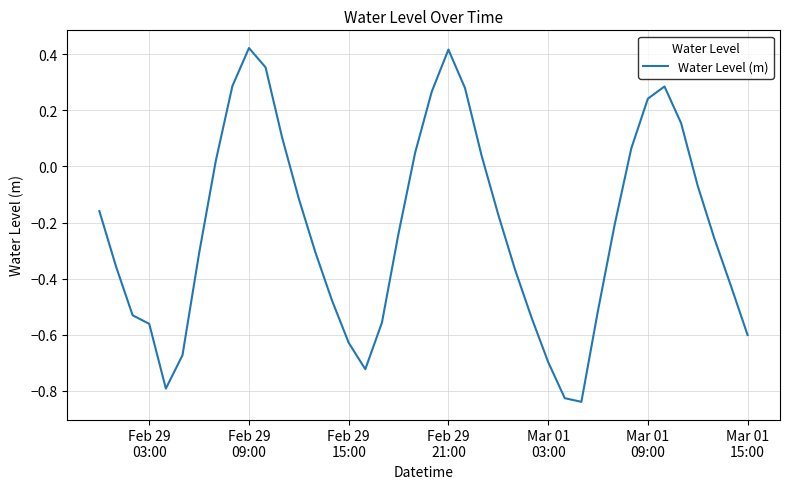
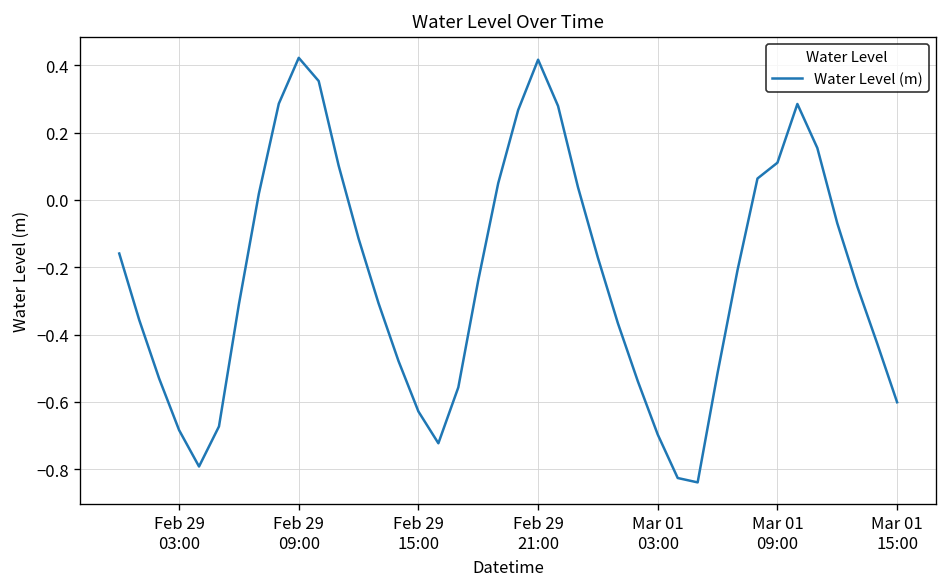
  {
-   "Feb 29 03:00": -0.56,
+   "Feb 29 03:00": -0.68,
    "Feb 29 09:00": 0.42,
    "Feb 29 15:00": -0.63,
    "Feb 29 21:00": 0.42,
    "Mar 01 03:00": -0.70,
-   "Mar 01 09:00": 0.24,
+   "Mar 01 09:00": 0.11,
    "Mar 01 15:00": -0.60
  }
